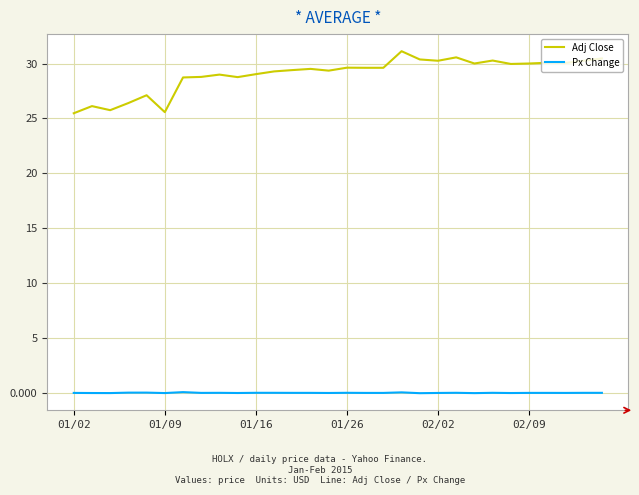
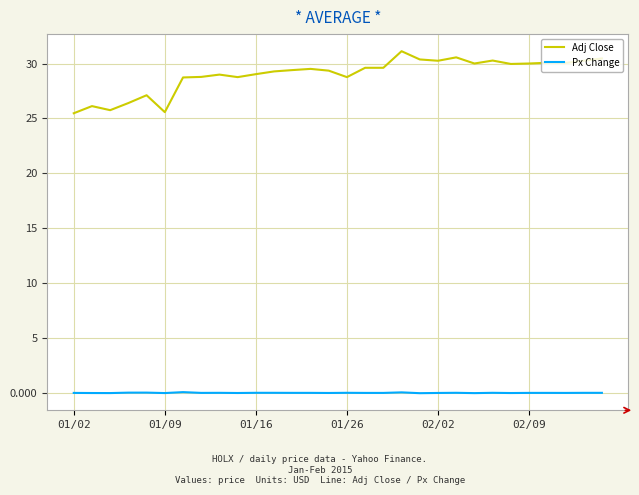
  {
    "Adj Close": {
      "01/02": 25.5,
      "01/09": 25.6,
      "01/16": 29.0,
-     "01/26": 29.6,
+     "01/26": 28.8,
      "02/02": 30.3,
      "02/09": 30.0
    },
    "Px Change": {
      "01/02": 0.0,
      "01/09": 0.0,
      "01/16": 0.0,
      "01/26": 0.0,
      "02/02": 0.0,
      "02/09": 0.0
    }
  }
